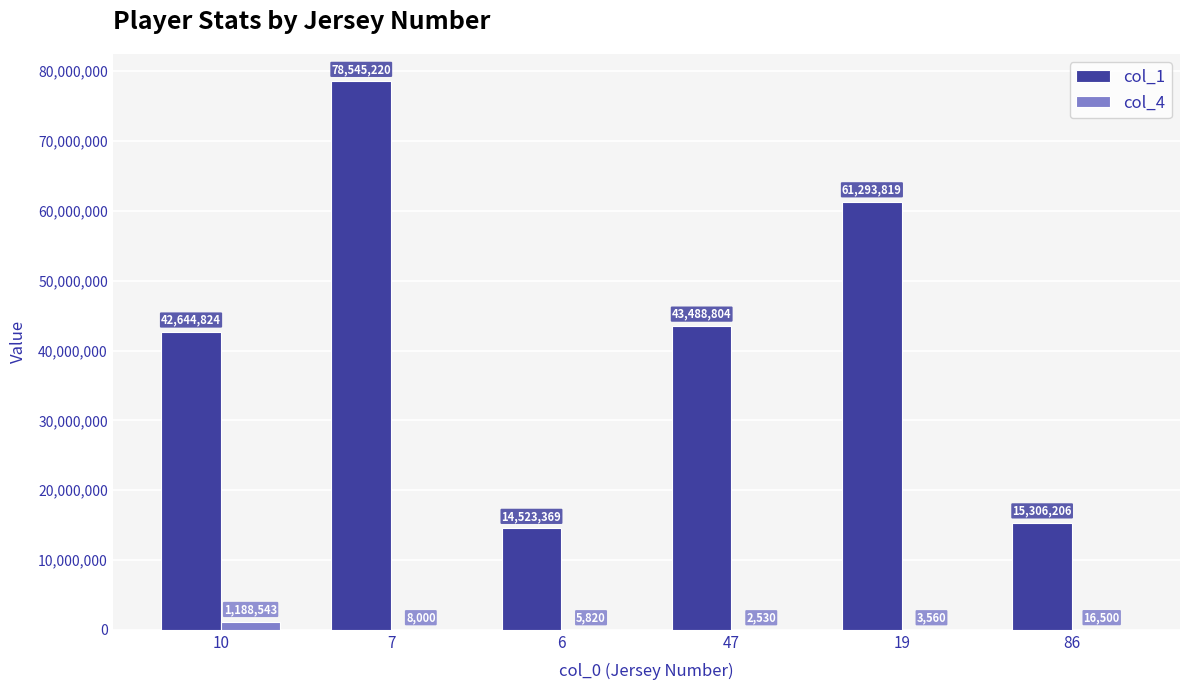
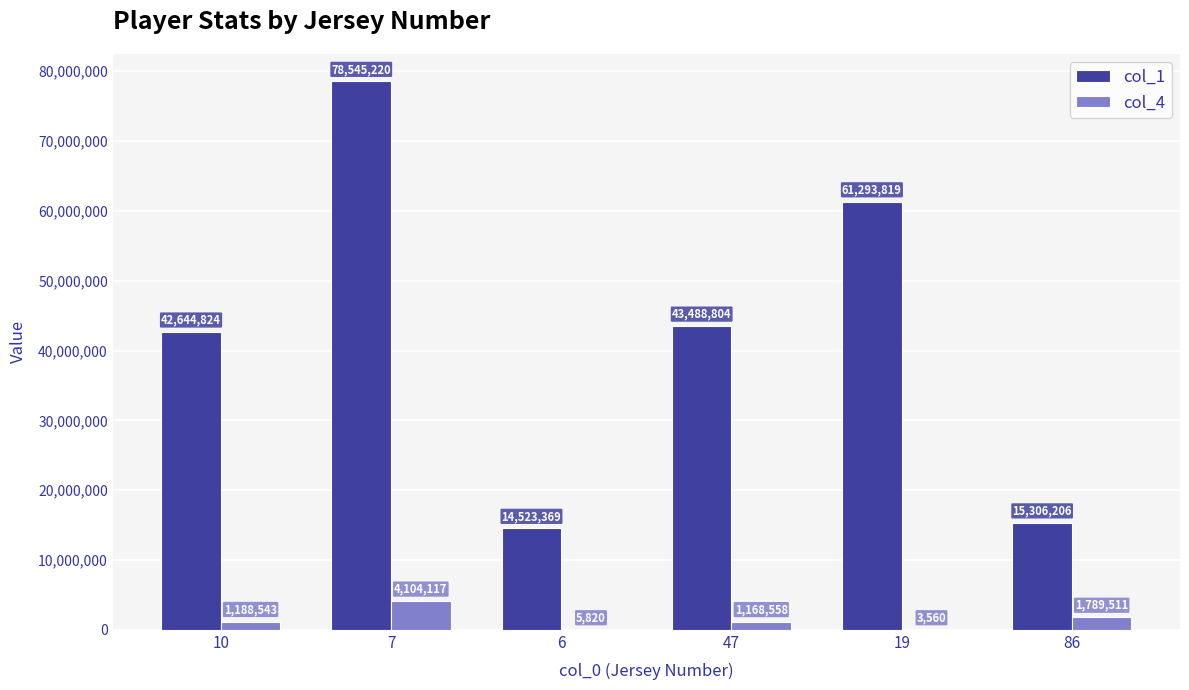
  {
    "col_4": {
-     "7": "8,000",
-     "47": "2,530",
-     "86": "16,500"
+     "7": "4,104,117",
+     "47": "1,168,558",
+     "86": "1,789,511"
    }
  }
